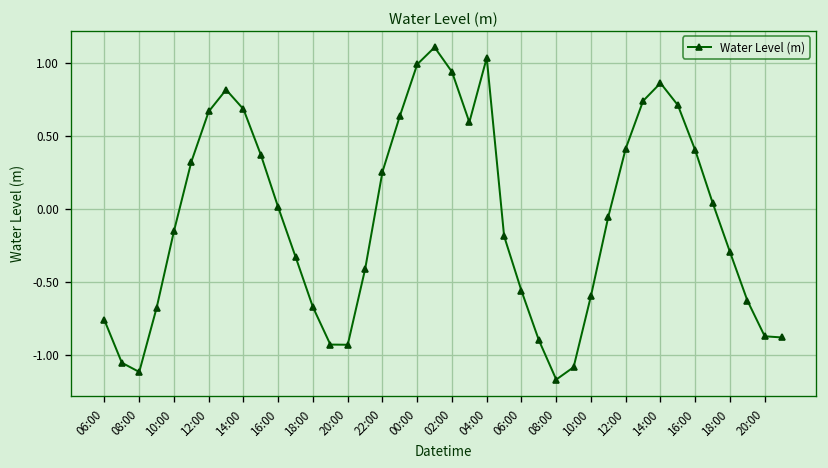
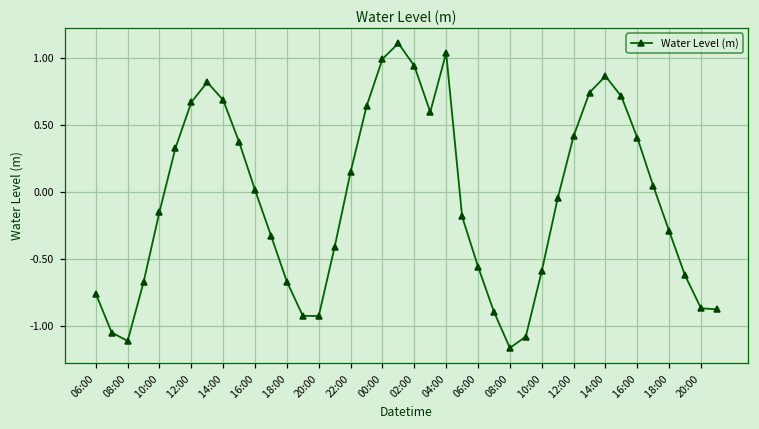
  {
-   "22:00": 0.26,
+   "22:00": 0.15,
    "00:00": 0.99,
    "02:00": 0.94,
    "04:00": 1.04
  }
